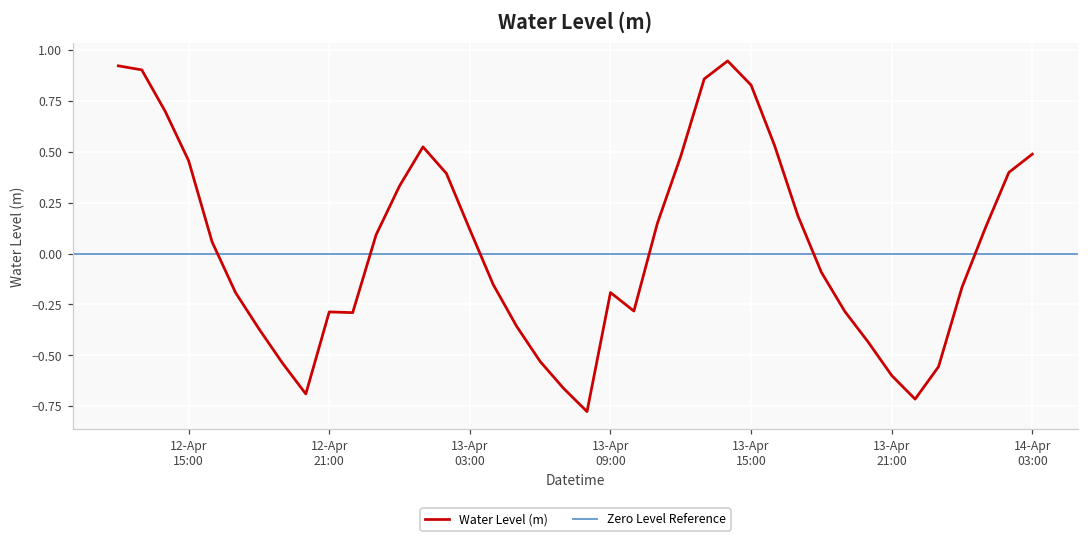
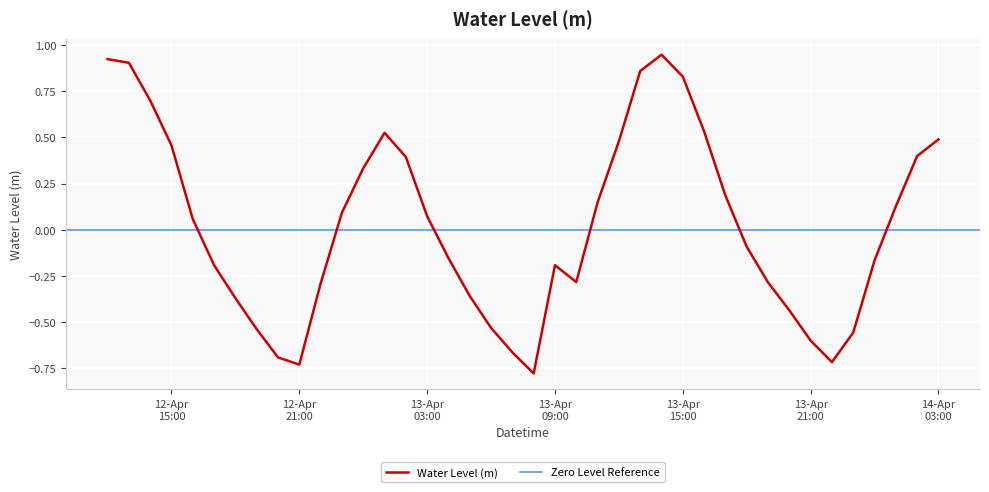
  {
    "12-Apr 15:00": 0.46,
-   "12-Apr 21:00": -0.29,
-   "13-Apr 03:00": 0.12,
+   "12-Apr 21:00": -0.73,
+   "13-Apr 03:00": 0.07,
    "13-Apr 09:00": -0.19,
    "13-Apr 15:00": 0.83,
    "13-Apr 21:00": -0.60,
    "14-Apr 03:00": 0.49
  }
